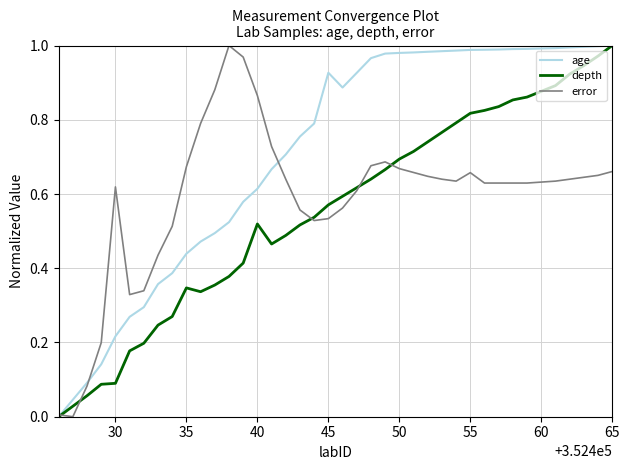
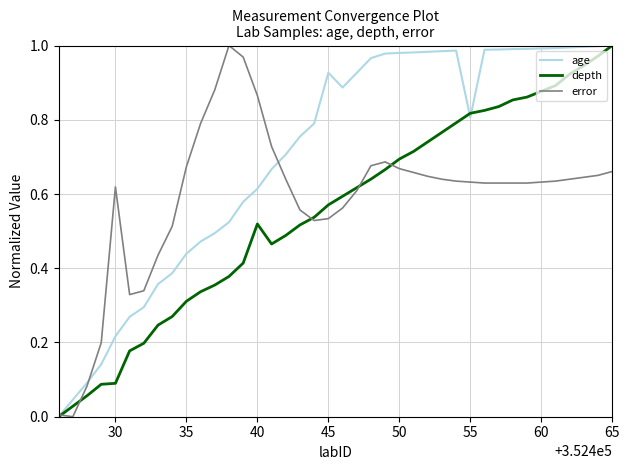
  {
    "age": {
      "30": 0.22,
      "35": 0.44,
      "40": 0.61,
      "45": 0.93,
      "50": 0.98,
-     "55": 0.99,
+     "55": 0.81,
      "60": 0.99
    },
    "depth": {
      "30": 0.09,
-     "35": 0.35,
+     "35": 0.31,
      "40": 0.52,
      "45": 0.57,
      "50": 0.69,
      "55": 0.82
    },
    "error": {
      "30": 0.62,
      "35": 0.67,
      "40": 0.87,
      "45": 0.53,
      "50": 0.67,
-     "55": 0.66,
+     "55": 0.63,
      "60": 0.63,
      "65": 0.66
    }
  }
